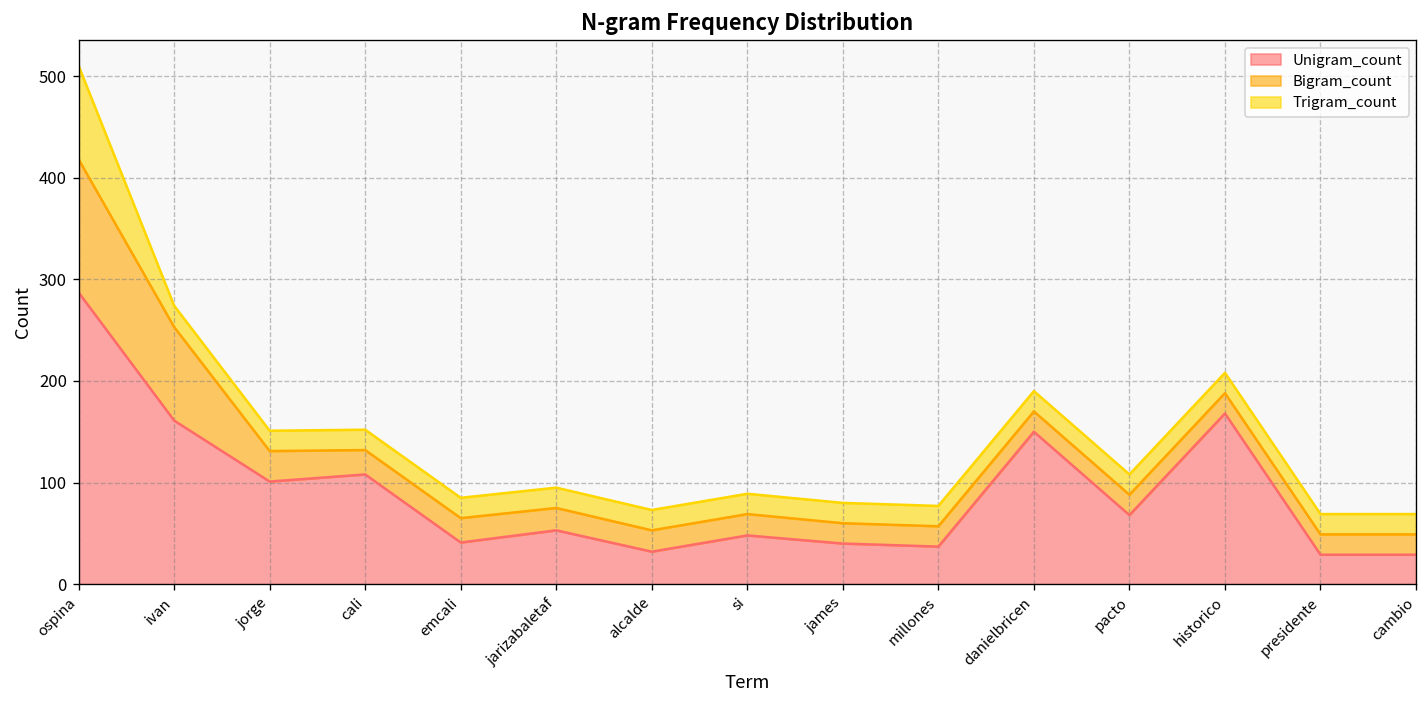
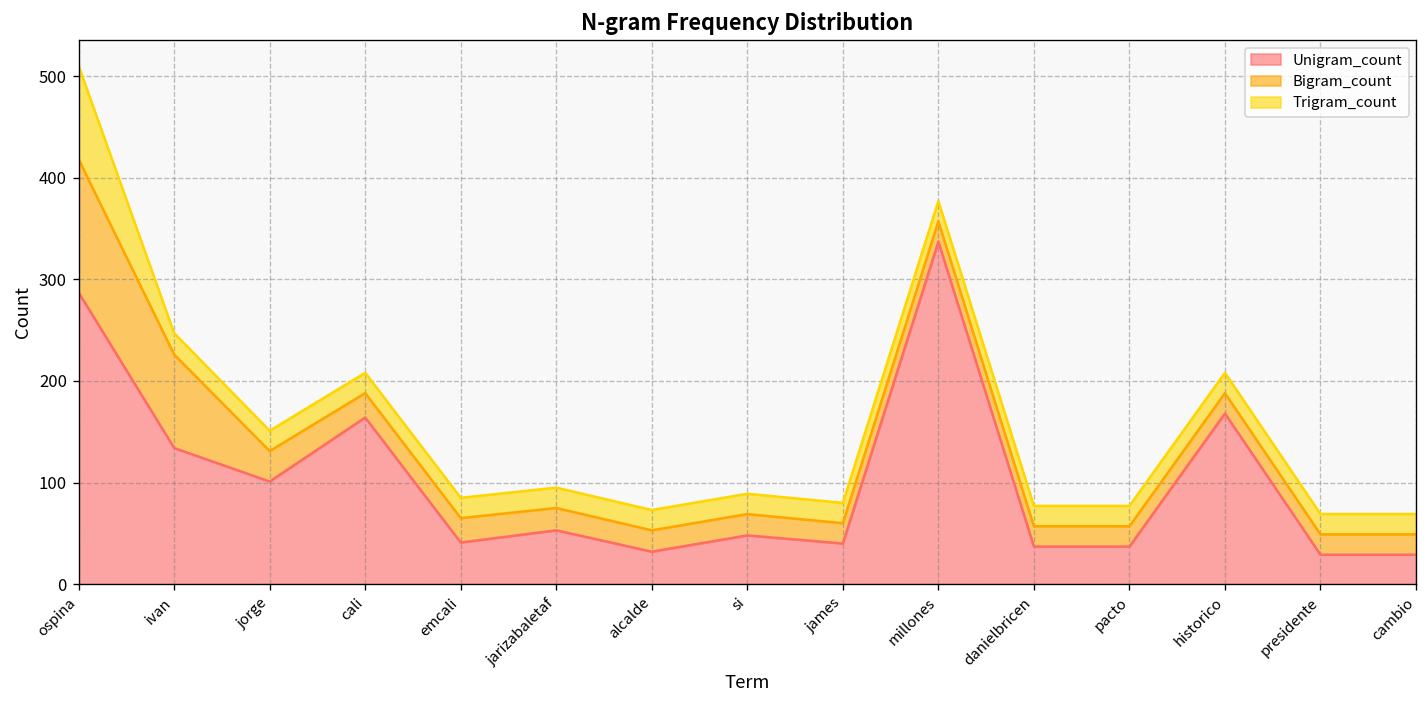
  {
    "Unigram_count": {
      "ospina": 290,
-     "ivan": 160,
+     "ivan": 130,
      "jorge": 100,
-     "cali": 110,
+     "cali": 160,
      "emcali": 40,
      "jarizabaletaf": 50,
      "alcalde": 30,
      "si": 50,
      "james": 40,
-     "millones": 40,
-     "danielbricen": 150,
-     "pacto": 70,
+     "millones": 340,
+     "danielbricen": 40,
+     "pacto": 40,
      "historico": 170,
      "presidente": 30,
      "cambio": 30
    }
  }
